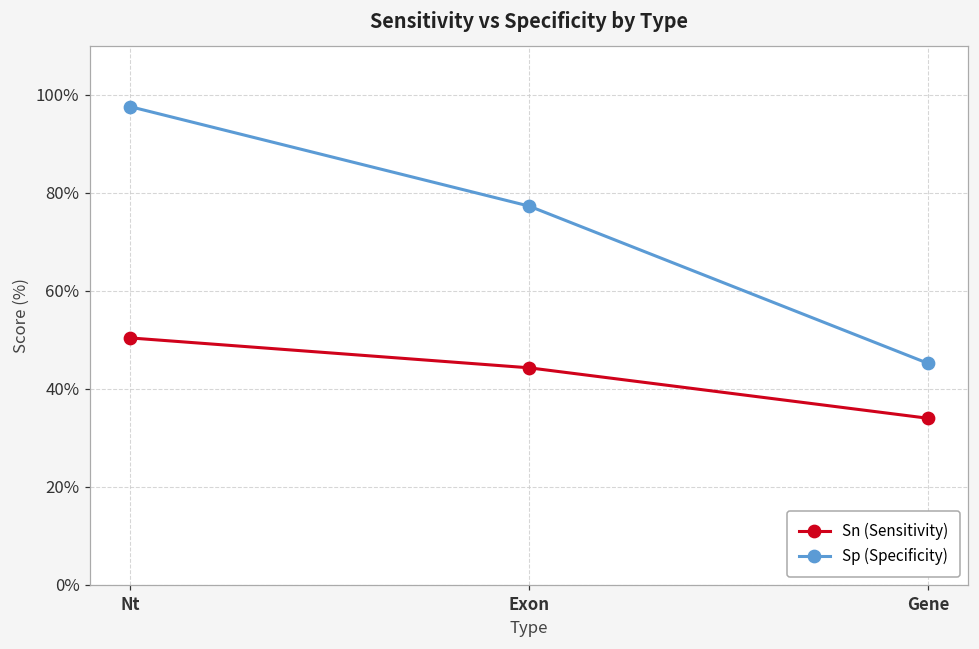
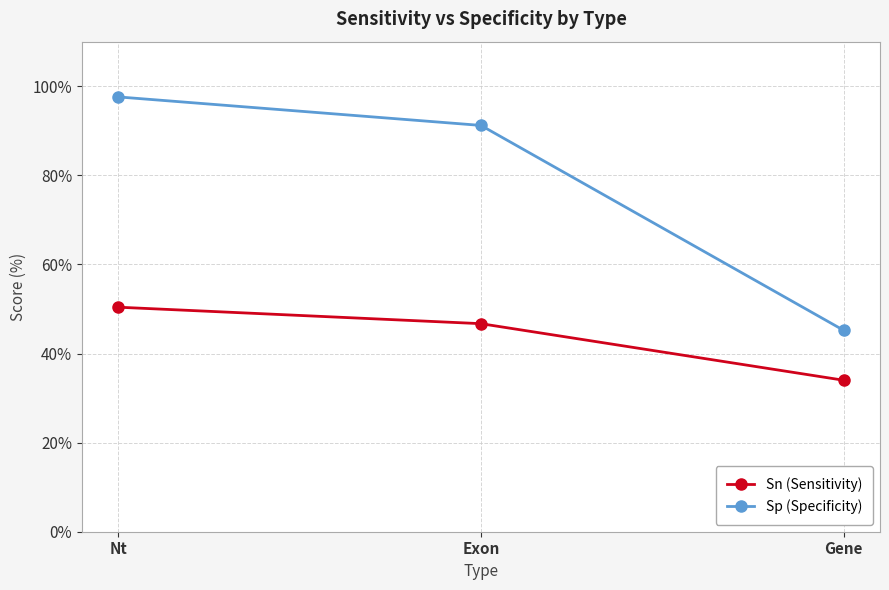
  {
    "Sn (Sensitivity)": {
      "Nt": "50%",
-     "Exon": "44%",
+     "Exon": "47%",
      "Gene": "34%"
    },
    "Sp (Specificity)": {
      "Nt": "98%",
-     "Exon": "77%",
+     "Exon": "91%",
      "Gene": "45%"
    }
  }
